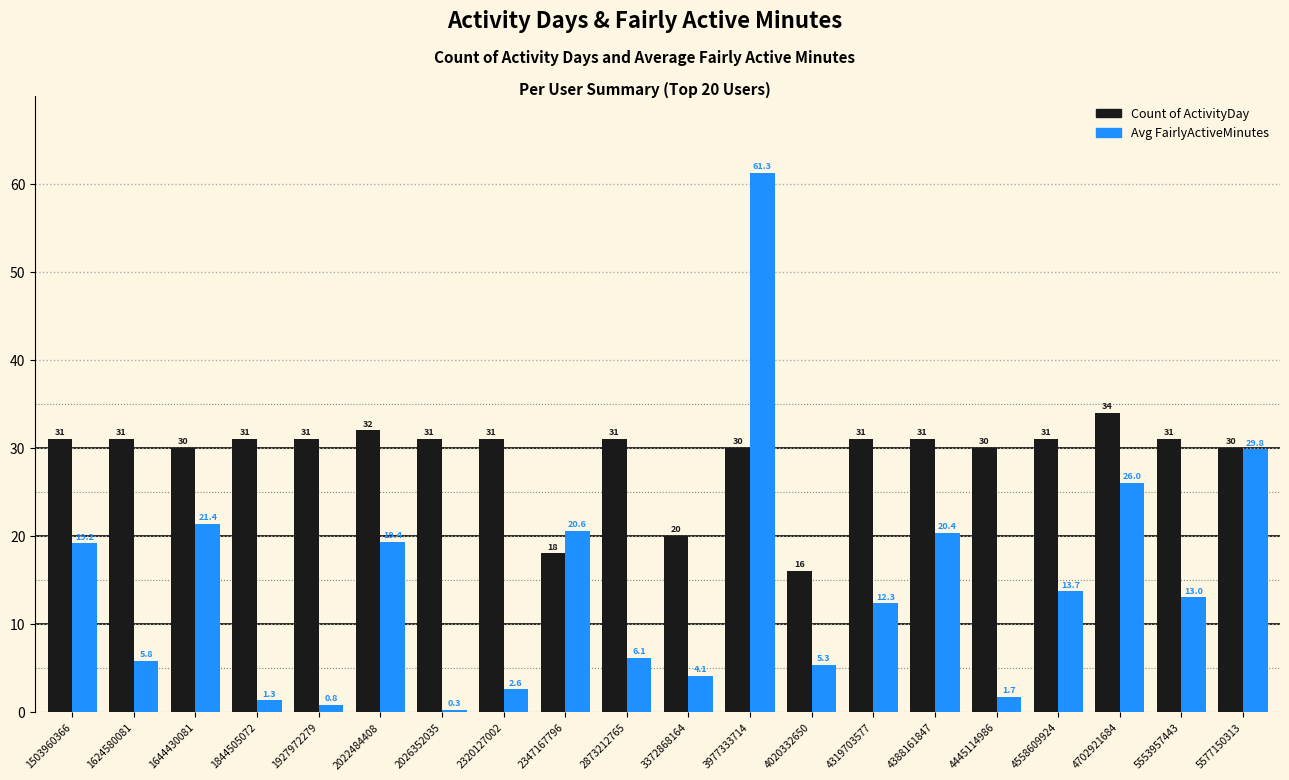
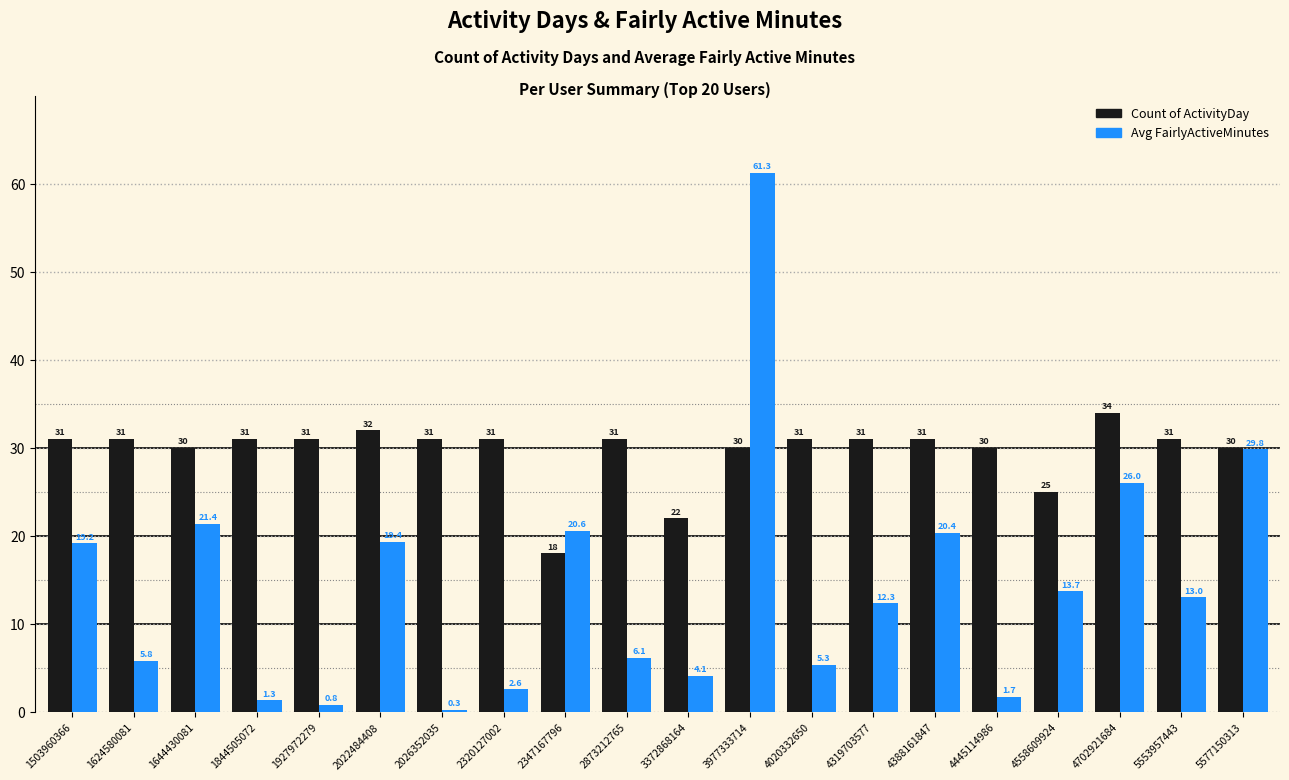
  {
    "Count of ActivityDay": {
      "1503960366": 31,
      "1624580081": 31,
      "1644430081": 30,
      "1844505072": 31,
      "1927972279": 31,
      "2022484408": 32,
      "2026352035": 31,
      "2320127002": 31,
      "2347167796": 18,
      "2873212765": 31,
-     "3372868164": 20,
+     "3372868164": 22,
      "3977333714": 30,
-     "4020332650": 16,
+     "4020332650": 31,
      "4319703577": 31,
      "4388161847": 31,
      "4445114986": 30,
-     "4558609924": 31,
+     "4558609924": 25,
      "4702921684": 34,
      "5553957443": 31,
      "5577150313": 30
    }
  }
